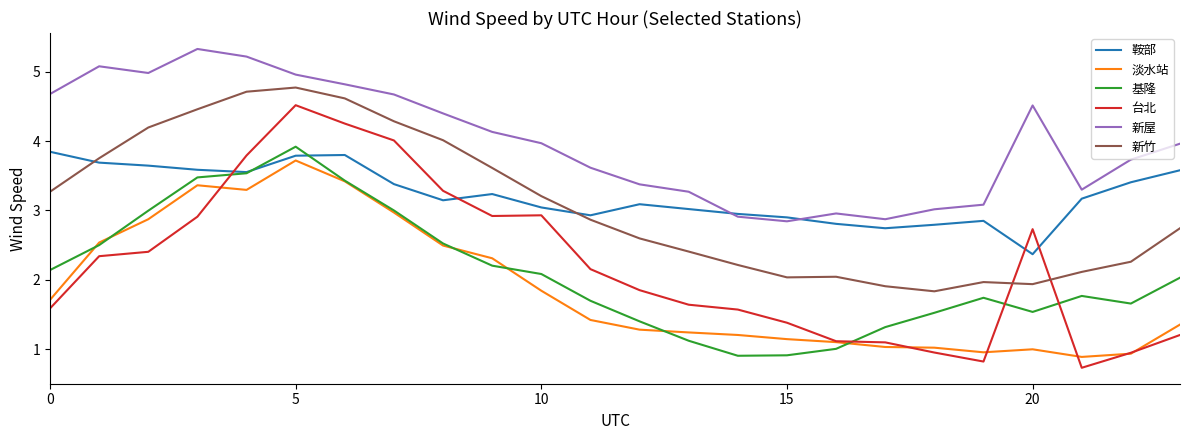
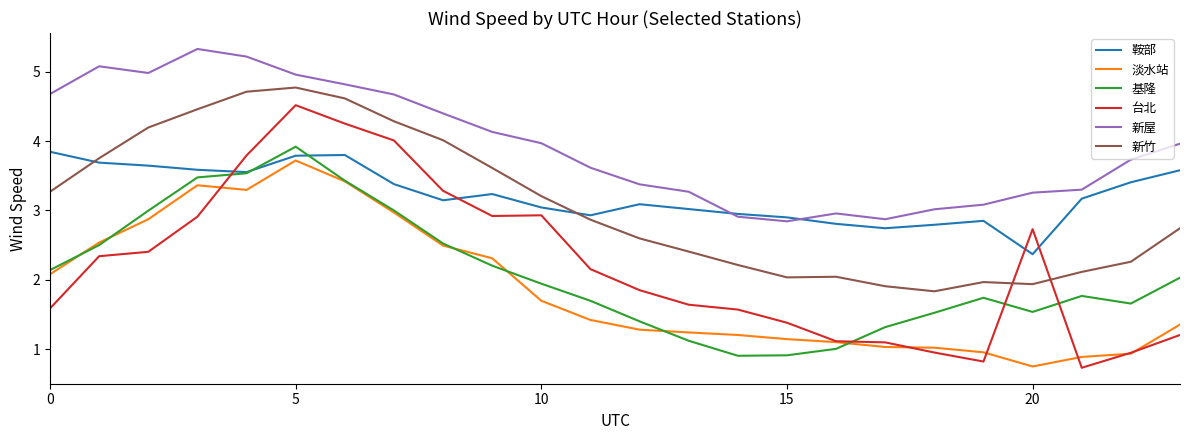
  {
    "鞍部": {
      "0": 3.8,
      "5": 3.8,
      "10": 3.0,
      "15": 2.9,
      "20": 2.4
    },
    "淡水站": {
-     "0": 1.7,
+     "0": 2.1,
      "5": 3.7,
-     "10": 1.8,
+     "10": 1.7,
      "15": 1.1,
-     "20": 1.0
+     "20": 0.7
    },
    "基隆": {
      "0": 2.1,
      "5": 3.9,
-     "10": 2.1,
+     "10": 1.9,
      "15": 0.9,
      "20": 1.5
    },
    "台北": {
      "0": 1.6,
      "5": 4.5,
      "10": 2.9,
      "15": 1.4,
      "20": 2.7
    },
    "新屋": {
      "0": 4.7,
      "5": 5.0,
      "10": 4.0,
      "15": 2.8,
-     "20": 4.5
+     "20": 3.3
    },
    "新竹": {
      "0": 3.3,
      "5": 4.8,
      "10": 3.2,
      "15": 2.0,
      "20": 1.9
    }
  }
